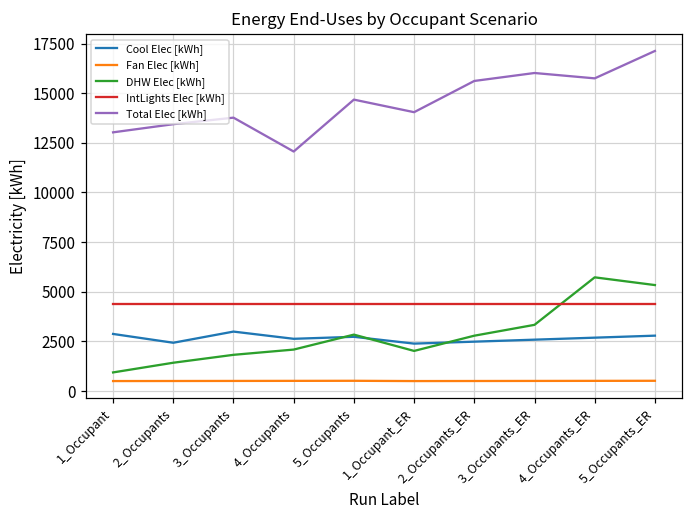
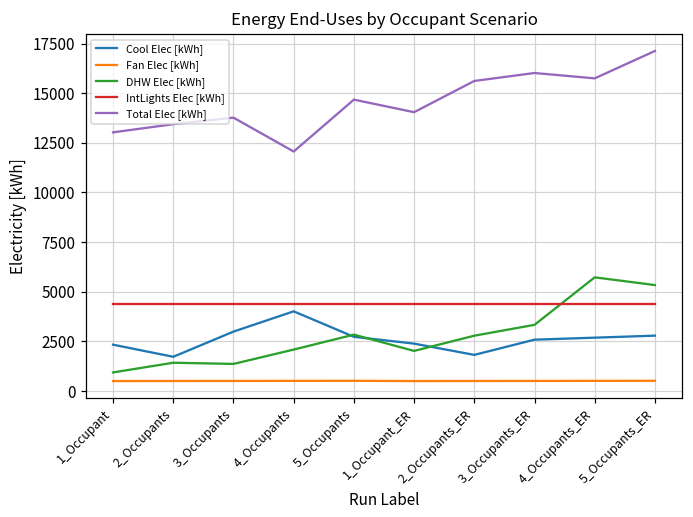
  {
    "Cool Elec [kWh]": {
-     "1_Occupant": 2900,
-     "2_Occupants": 2400,
+     "1_Occupant": 2300,
+     "2_Occupants": 1700,
      "3_Occupants": 3000,
-     "4_Occupants": 2600,
+     "4_Occupants": 4000,
      "1_Occupant_ER": 2400,
-     "2_Occupants_ER": 2500,
+     "2_Occupants_ER": 1800,
      "3_Occupants_ER": 2600,
      "4_Occupants_ER": 2700,
      "5_Occupants_ER": 2800
    },
    "Fan Elec [kWh]": {
      "1_Occupant": 500,
      "2_Occupants": 500,
      "3_Occupants": 500,
      "4_Occupants": 500,
      "5_Occupants": 500,
      "1_Occupant_ER": 500,
      "2_Occupants_ER": 500,
      "3_Occupants_ER": 500,
      "4_Occupants_ER": 500,
      "5_Occupants_ER": 500
    },
    "DHW Elec [kWh]": {
      "1_Occupant": 900,
      "2_Occupants": 1400,
-     "3_Occupants": 1800,
+     "3_Occupants": 1400,
      "4_Occupants": 2100,
      "1_Occupant_ER": 2000,
      "2_Occupants_ER": 2800,
      "3_Occupants_ER": 3300,
      "4_Occupants_ER": 5700,
      "5_Occupants_ER": 5300
    },
    "IntLights Elec [kWh]": {
      "1_Occupant": 4400,
      "2_Occupants": 4400,
      "3_Occupants": 4400,
      "4_Occupants": 4400,
      "5_Occupants": 4400,
      "1_Occupant_ER": 4400,
      "2_Occupants_ER": 4400,
      "3_Occupants_ER": 4400,
      "4_Occupants_ER": 4400,
      "5_Occupants_ER": 4400
    },
    "Total Elec [kWh]": {
      "1_Occupant": 13000,
      "3_Occupants": 13800,
      "4_Occupants": 12100,
      "5_Occupants": 14700,
      "1_Occupant_ER": 14000,
      "2_Occupants_ER": 15600,
      "3_Occupants_ER": 16000,
      "4_Occupants_ER": 15700,
      "5_Occupants_ER": 17100
    }
  }
